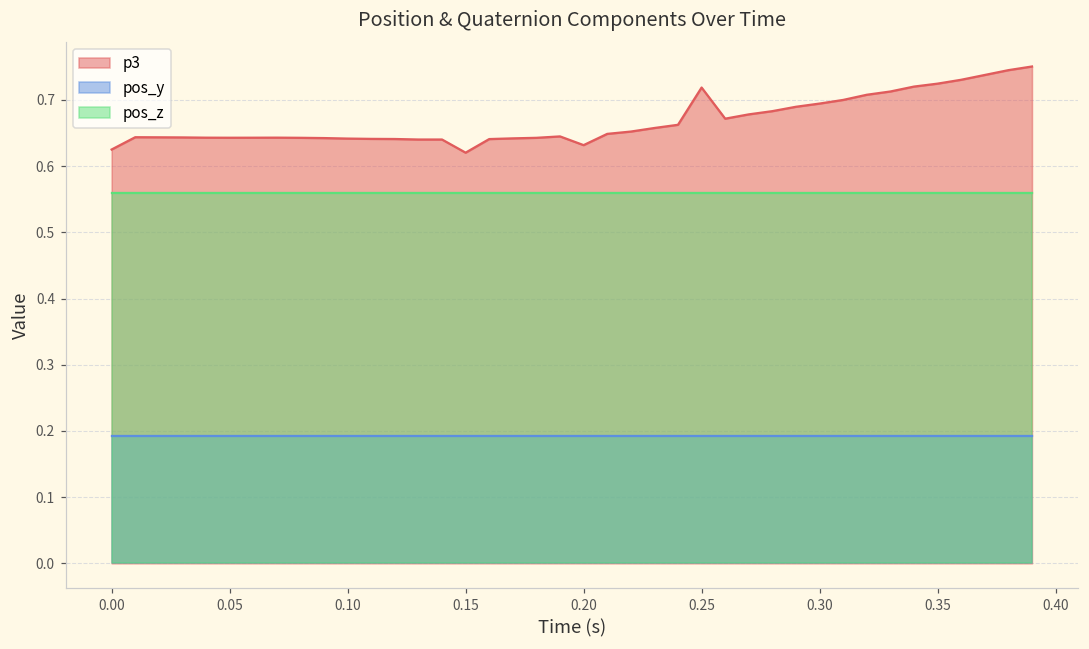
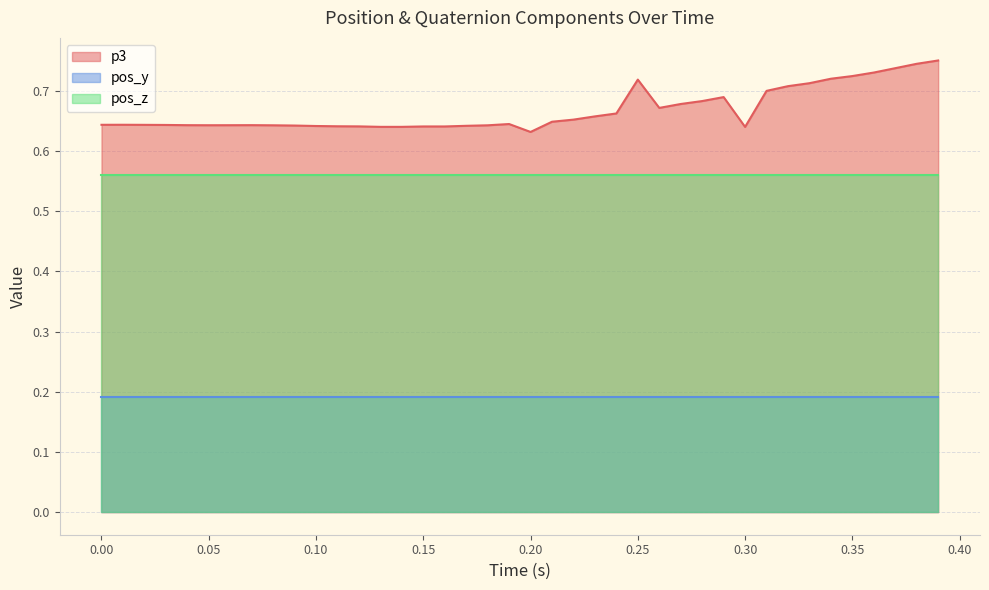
  {
    "p3": {
-     "0.00": 0.63,
+     "0.00": 0.64,
      "0.05": 0.64,
      "0.10": 0.64,
-     "0.15": 0.62,
+     "0.15": 0.64,
      "0.20": 0.63,
      "0.25": 0.72,
-     "0.30": 0.69,
+     "0.30": 0.64,
      "0.35": 0.72
    },
    "pos_y": {
      "0.00": 0.19,
      "0.05": 0.19,
      "0.10": 0.19,
      "0.15": 0.19,
      "0.20": 0.19,
      "0.25": 0.19,
      "0.30": 0.19,
      "0.35": 0.19
    },
    "pos_z": {
      "0.00": 0.56,
      "0.05": 0.56,
      "0.10": 0.56,
      "0.15": 0.56,
      "0.20": 0.56,
      "0.25": 0.56,
      "0.30": 0.56,
      "0.35": 0.56
    }
  }
